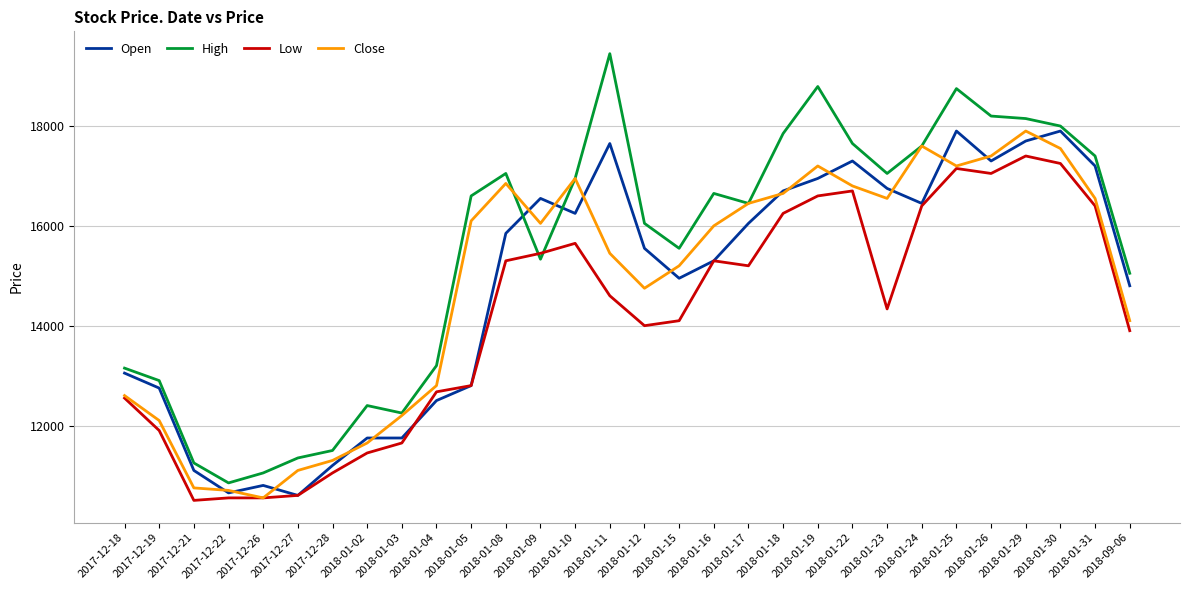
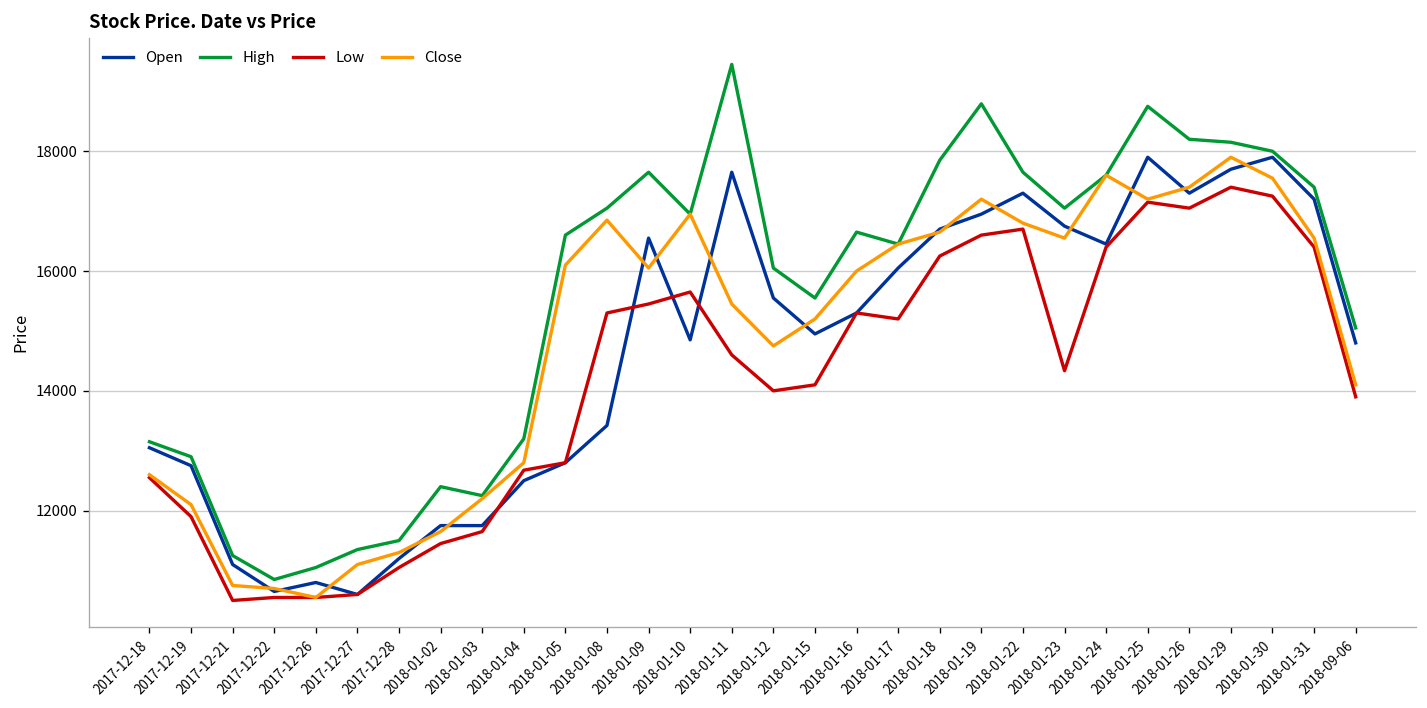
  {
    "Open": {
      "2017-12-18": 13100,
      "2017-12-19": 12800,
      "2017-12-21": 11100,
      "2017-12-26": 10800,
      "2017-12-28": 11200,
      "2018-01-02": 11800,
      "2018-01-03": 11800,
      "2018-01-04": 12500,
-     "2018-01-08": 15900,
+     "2018-01-08": 13400,
      "2018-01-09": 16600,
-     "2018-01-10": 16300,
+     "2018-01-10": 14900,
      "2018-01-11": 17700,
      "2018-01-12": 15600,
      "2018-01-15": 15000,
      "2018-01-17": 16100,
      "2018-01-19": 17000,
      "2018-01-22": 17300,
      "2018-01-23": 16800,
      "2018-01-25": 17900,
      "2018-01-26": 17300,
      "2018-01-29": 17700,
      "2018-01-30": 17900,
      "2018-01-31": 17200,
      "2018-09-06": 14800
    },
    "High": {
      "2017-12-18": 13200,
      "2017-12-19": 12900,
      "2017-12-21": 11300,
      "2017-12-22": 10900,
      "2017-12-26": 11100,
      "2017-12-27": 11400,
      "2017-12-28": 11500,
      "2018-01-02": 12400,
      "2018-01-04": 13200,
      "2018-01-05": 16600,
      "2018-01-08": 17100,
-     "2018-01-09": 15300,
+     "2018-01-09": 17700,
      "2018-01-11": 19500,
      "2018-01-12": 16100,
      "2018-01-15": 15600,
      "2018-01-16": 16700,
      "2018-01-18": 17900,
      "2018-01-19": 18800,
      "2018-01-22": 17700,
      "2018-01-23": 17100,
      "2018-01-25": 18800,
      "2018-01-26": 18200,
      "2018-01-29": 18200,
      "2018-01-30": 18000,
      "2018-01-31": 17400,
      "2018-09-06": 15100
    },
    "Low": {
      "2017-12-19": 11900,
      "2017-12-21": 10500,
      "2017-12-22": 10600,
      "2017-12-28": 11100,
      "2018-01-02": 11500,
      "2018-01-03": 11700,
      "2018-01-04": 12700,
      "2018-01-08": 15300,
      "2018-01-09": 15500,
      "2018-01-10": 15700,
      "2018-01-11": 14600,
      "2018-01-12": 14000,
      "2018-01-15": 14100,
      "2018-01-17": 15200,
      "2018-01-18": 16300,
      "2018-01-19": 16600,
      "2018-01-22": 16700,
      "2018-01-23": 14300,
      "2018-01-26": 17100,
      "2018-01-29": 17400,
      "2018-01-30": 17300,
      "2018-01-31": 16400,
      "2018-09-06": 13900
    },
    "Close": {
      "2017-12-19": 12100,
      "2017-12-21": 10800,
      "2017-12-27": 11100,
      "2017-12-28": 11300,
      "2018-01-02": 11700,
      "2018-01-04": 12800,
      "2018-01-05": 16100,
      "2018-01-08": 16900,
      "2018-01-09": 16100,
      "2018-01-11": 15500,
      "2018-01-12": 14800,
      "2018-01-15": 15200,
      "2018-01-16": 16000,
      "2018-01-19": 17200,
      "2018-01-22": 16800,
      "2018-01-23": 16600,
      "2018-01-26": 17400,
      "2018-01-29": 17900,
      "2018-01-30": 17600,
      "2018-01-31": 16600,
      "2018-09-06": 14100
    }
  }
